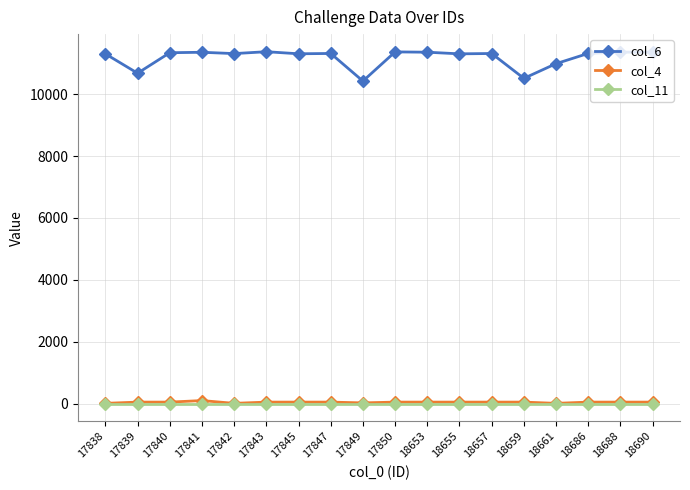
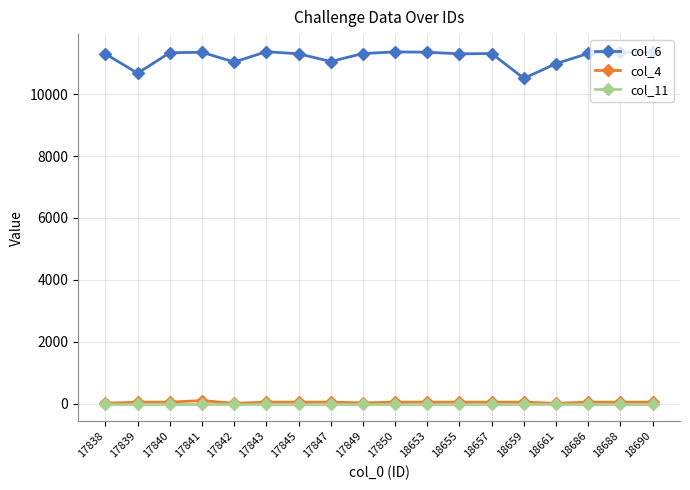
  {
    "col_6": {
      "17838": 11300,
      "17839": 10700,
      "17840": 11300,
      "17841": 11400,
-     "17842": 11300,
+     "17842": 11000,
      "17843": 11400,
      "17845": 11300,
-     "17847": 11300,
-     "17849": 10400,
+     "17847": 11100,
+     "17849": 11300,
      "17850": 11400,
      "18653": 11400,
      "18655": 11300,
      "18657": 11300,
      "18659": 10500,
      "18661": 11000,
      "18686": 11300
    },
    "col_4": {
      "17841": 100
    },
    "col_11": {
      "17841": 0
    }
  }
